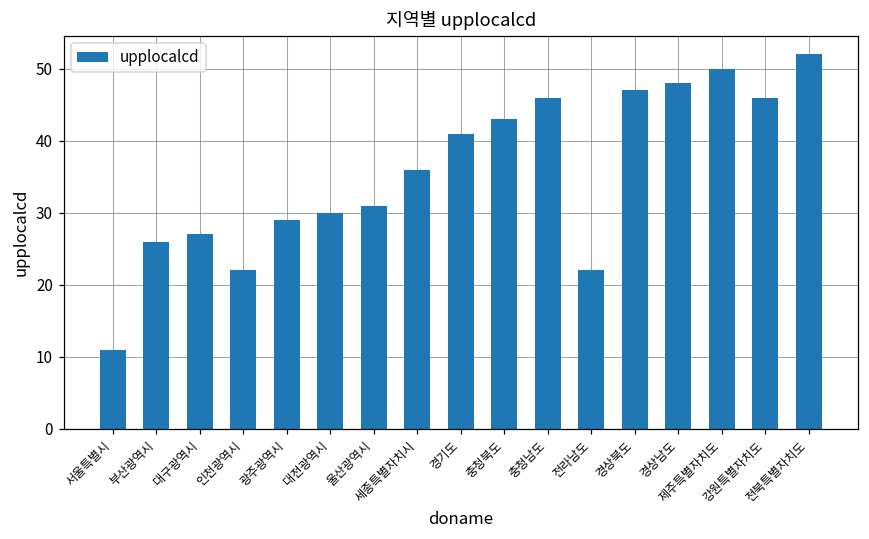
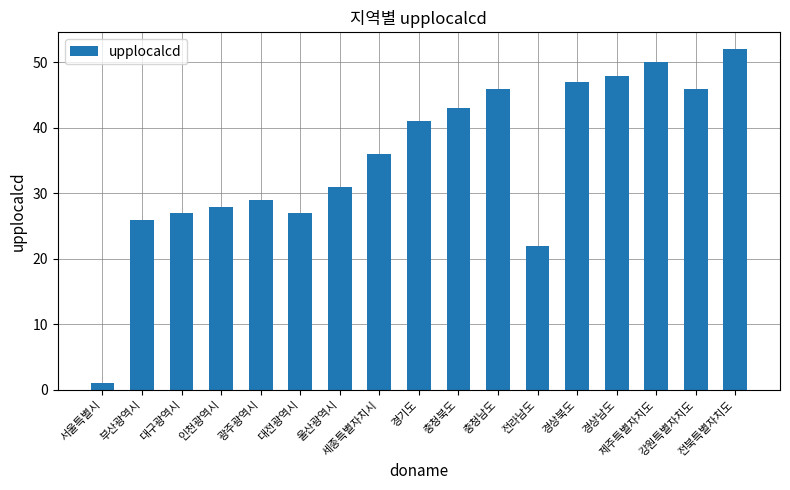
  {
-   "서울특별시": 11,
+   "서울특별시": 1,
    "부산광역시": 26,
    "대구광역시": 27,
-   "인천광역시": 22,
+   "인천광역시": 28,
    "광주광역시": 29,
-   "대전광역시": 30,
+   "대전광역시": 27,
    "울산광역시": 31,
    "세종특별자치시": 36,
    "경기도": 41,
    "충청북도": 43,
    "충청남도": 46,
    "전라남도": 22,
    "경상북도": 47,
    "경상남도": 48,
    "제주특별자치도": 50,
    "강원특별자치도": 46,
    "전북특별자치도": 52
  }
